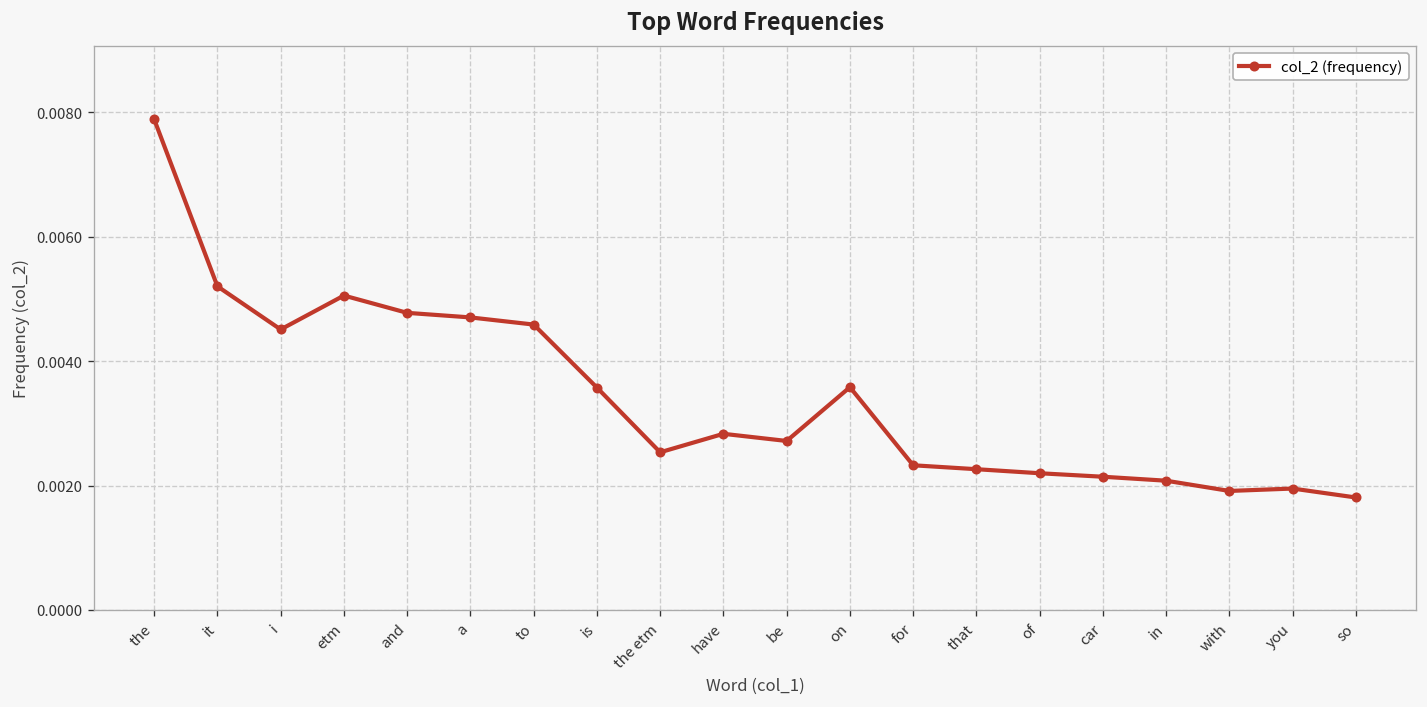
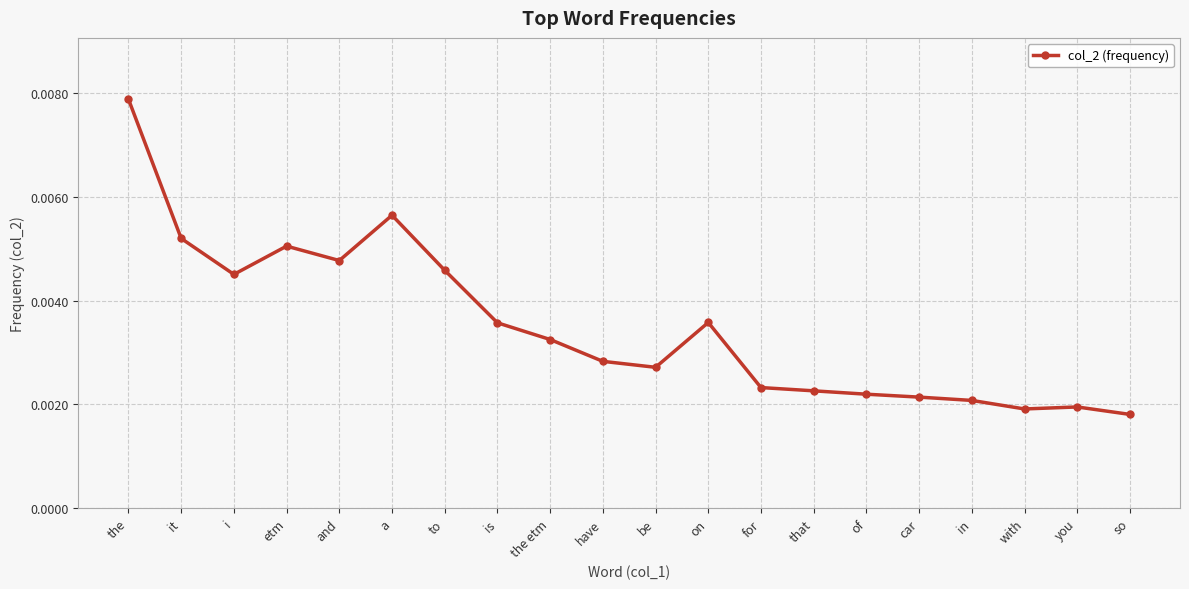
  {
    "the": 0.0079,
    "it": 0.0052,
    "i": 0.0045,
    "etm": 0.0051,
    "and": 0.0048,
-   "a": 0.0047,
+   "a": 0.0056,
    "to": 0.0046,
    "is": 0.0036,
-   "the etm": 0.0025,
+   "the etm": 0.0033,
    "have": 0.0028,
    "be": 0.0027,
    "on": 0.0036,
    "for": 0.0023,
    "that": 0.0023,
    "of": 0.0022,
    "car": 0.0021,
    "in": 0.0021,
    "with": 0.0019,
    "you": 0.0020,
    "so": 0.0018
  }
